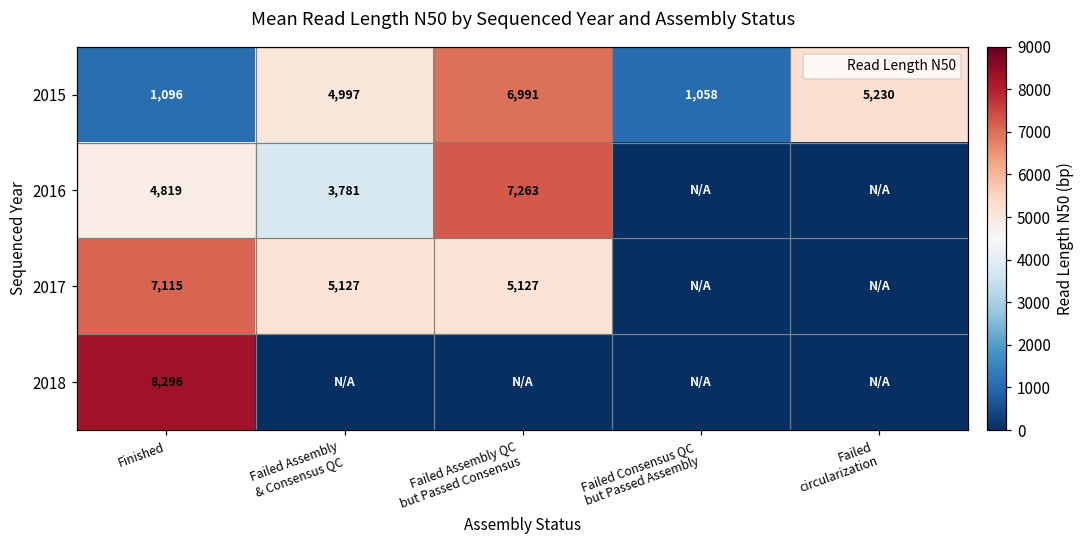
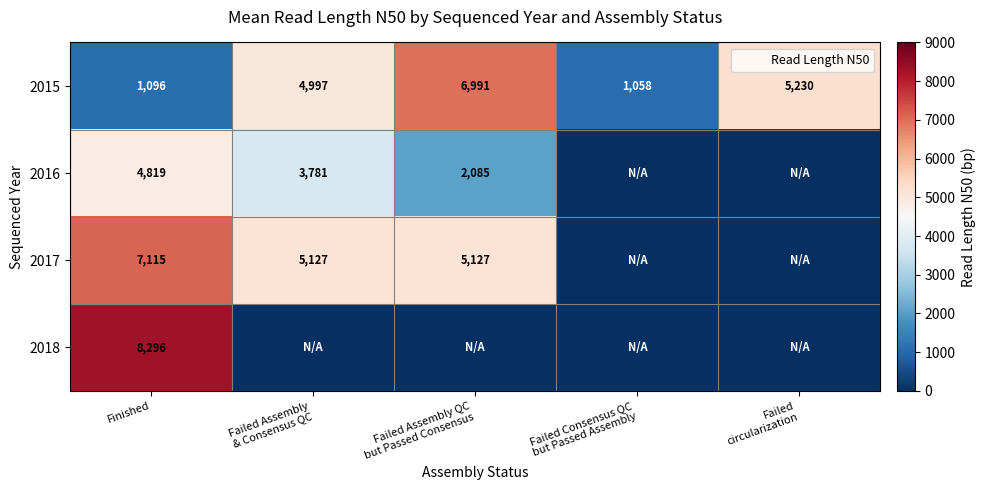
  {
    "2015": {
      "Finished": "1,096",
      "Failed Assembly & Consensus QC": "4,997",
      "Failed Assembly QC but Passed Consensus": "6,991",
      "Failed Consensus QC but Passed Assembly": "1,058",
      "Failed circularization": "5,230"
    },
    "2016": {
      "Finished": "4,819",
      "Failed Assembly & Consensus QC": "3,781",
-     "Failed Assembly QC but Passed Consensus": "7,263"
+     "Failed Assembly QC but Passed Consensus": "2,085"
    },
    "2017": {
      "Finished": "7,115",
      "Failed Assembly & Consensus QC": "5,127",
      "Failed Assembly QC but Passed Consensus": "5,127"
    },
    "2018": {
      "Finished": "8,296"
    }
  }
